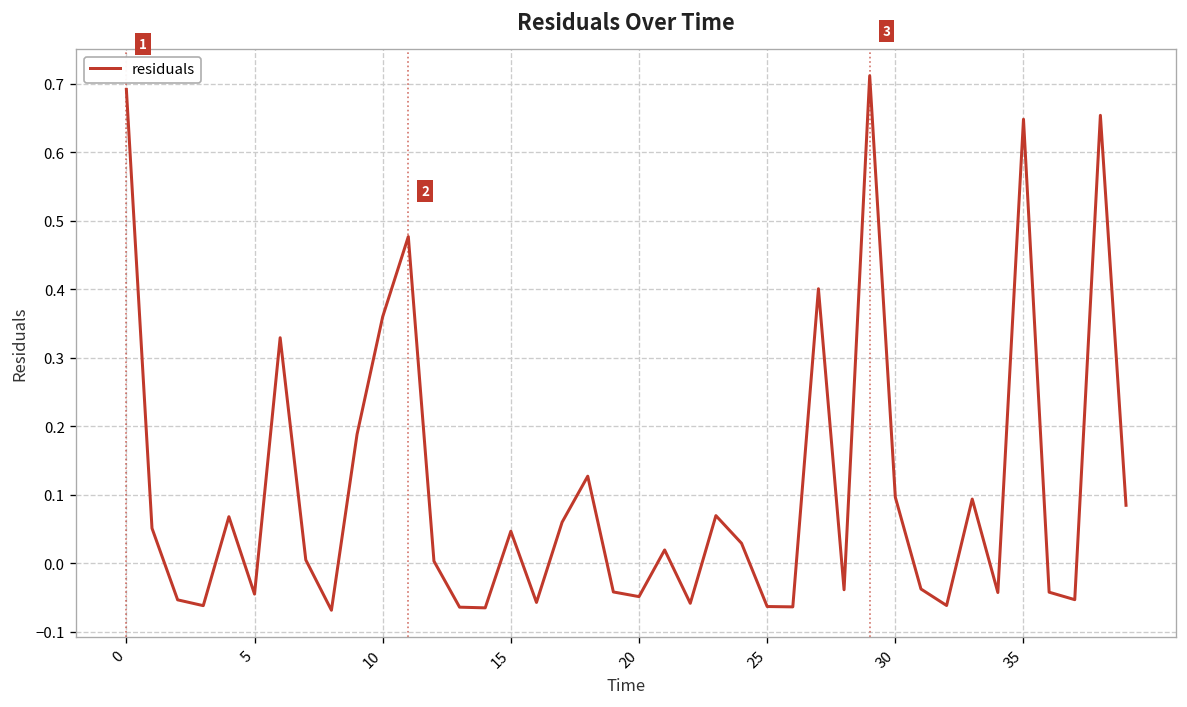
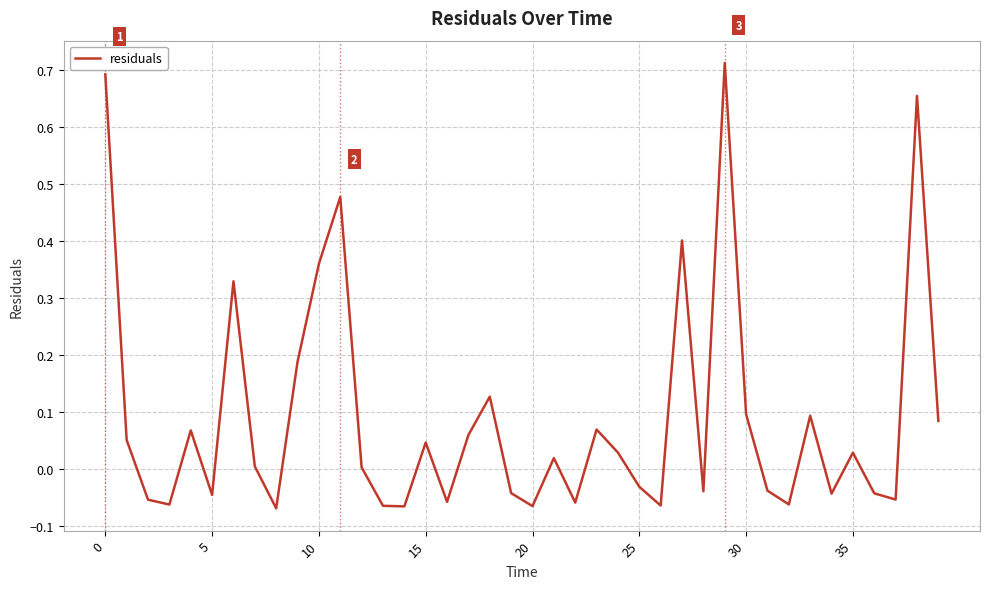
  {
    "0": 0.69,
    "5": -0.04,
    "10": 0.36,
    "15": 0.05,
-   "20": -0.05,
-   "25": -0.06,
+   "20": -0.06,
+   "25": -0.03,
    "30": 0.10,
-   "35": 0.65
+   "35": 0.03
  }
